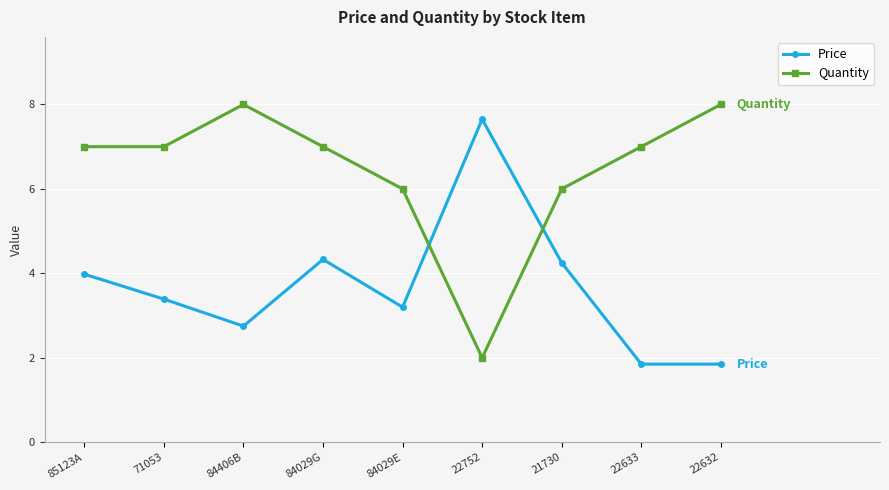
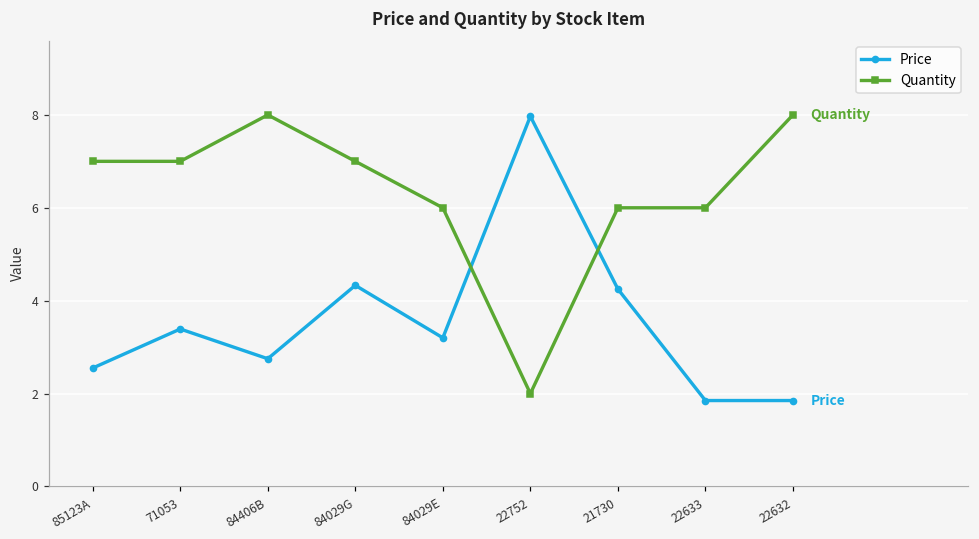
  {
    "Price": {
-     "85123A": 4.0,
+     "85123A": 2.6,
      "71053": 3.4,
      "84406B": 2.8,
      "84029G": 4.3,
      "84029E": 3.2,
-     "22752": 7.7,
+     "22752": 8.0,
      "21730": 4.3,
      "22633": 1.9,
      "22632": 1.9
    },
    "Quantity": {
      "85123A": 7,
      "71053": 7,
      "84406B": 8,
      "84029G": 7,
      "84029E": 6,
      "22752": 2,
      "21730": 6,
-     "22633": 7,
+     "22633": 6,
      "22632": 8
    }
  }
